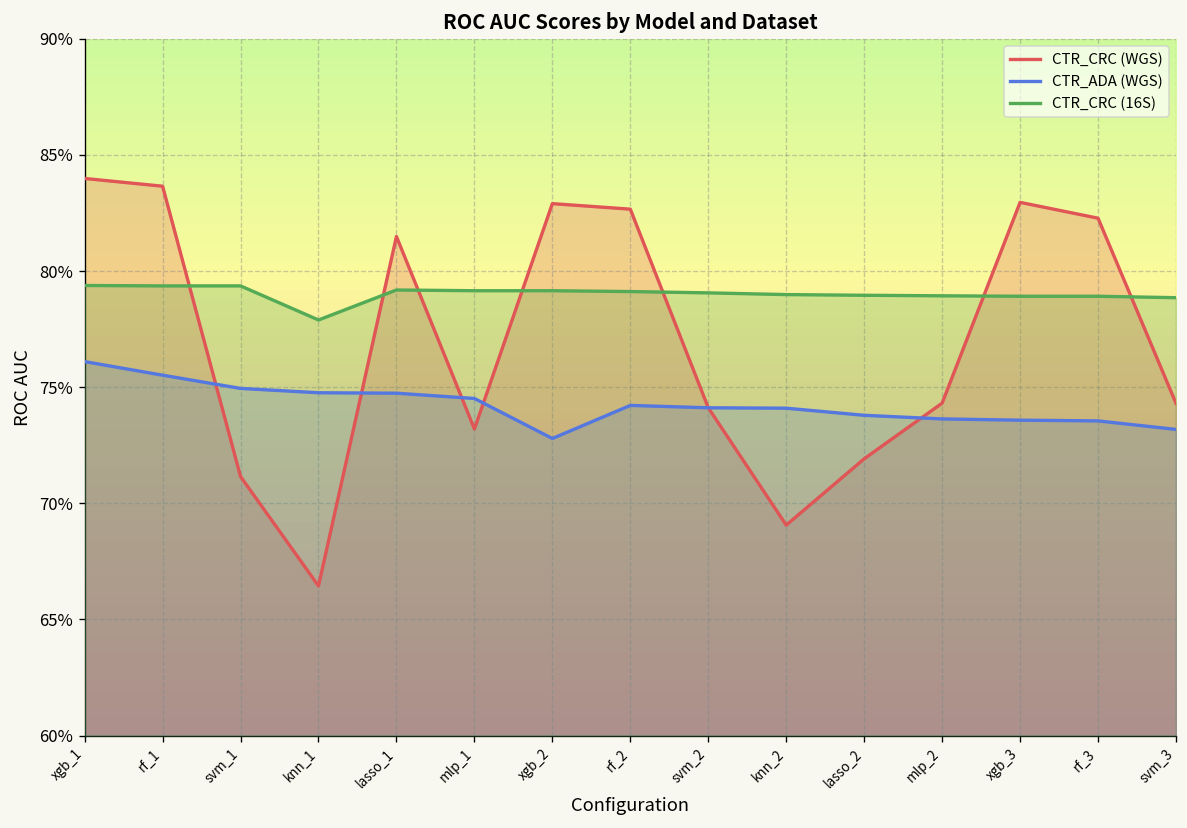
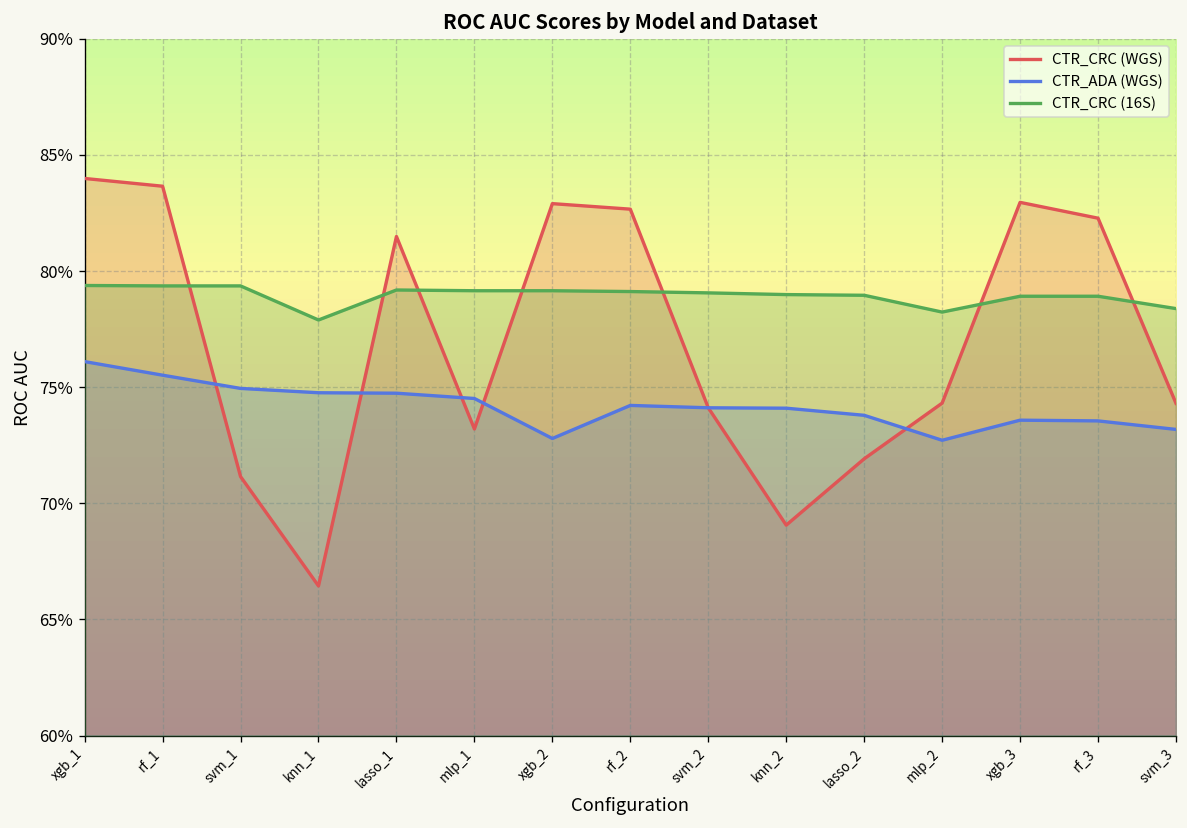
  {
    "CTR_CRC (WGS)": {
      "xgb_1": "84.0%",
      "rf_1": "83.7%",
      "svm_1": "71.2%",
      "knn_1": "66.4%",
      "lasso_1": "81.5%",
      "mlp_1": "73.2%",
      "xgb_2": "82.9%",
      "rf_2": "82.7%",
      "knn_2": "69.1%",
      "lasso_2": "71.9%",
      "mlp_2": "74.3%",
      "xgb_3": "83.0%",
      "rf_3": "82.3%",
      "svm_3": "74.3%"
    },
    "CTR_ADA (WGS)": {
      "xgb_1": "76.1%",
      "rf_1": "75.5%",
      "svm_1": "74.9%",
      "knn_1": "74.8%",
      "lasso_1": "74.7%",
      "mlp_1": "74.5%",
      "xgb_2": "72.8%",
      "rf_2": "74.2%",
      "knn_2": "74.1%",
      "lasso_2": "73.8%",
-     "mlp_2": "73.6%",
+     "mlp_2": "72.7%",
      "xgb_3": "73.6%",
      "rf_3": "73.5%",
      "svm_3": "73.2%"
    },
    "CTR_CRC (16S)": {
      "xgb_1": "79.4%",
      "rf_1": "79.4%",
      "svm_1": "79.4%",
      "knn_1": "77.9%",
      "lasso_1": "79.2%",
      "mlp_1": "79.2%",
      "xgb_2": "79.2%",
      "rf_2": "79.1%",
      "svm_2": "79.1%",
      "knn_2": "79.0%",
      "lasso_2": "79.0%",
-     "mlp_2": "78.9%",
+     "mlp_2": "78.2%",
      "xgb_3": "78.9%",
      "rf_3": "78.9%",
-     "svm_3": "78.9%"
+     "svm_3": "78.4%"
    }
  }
